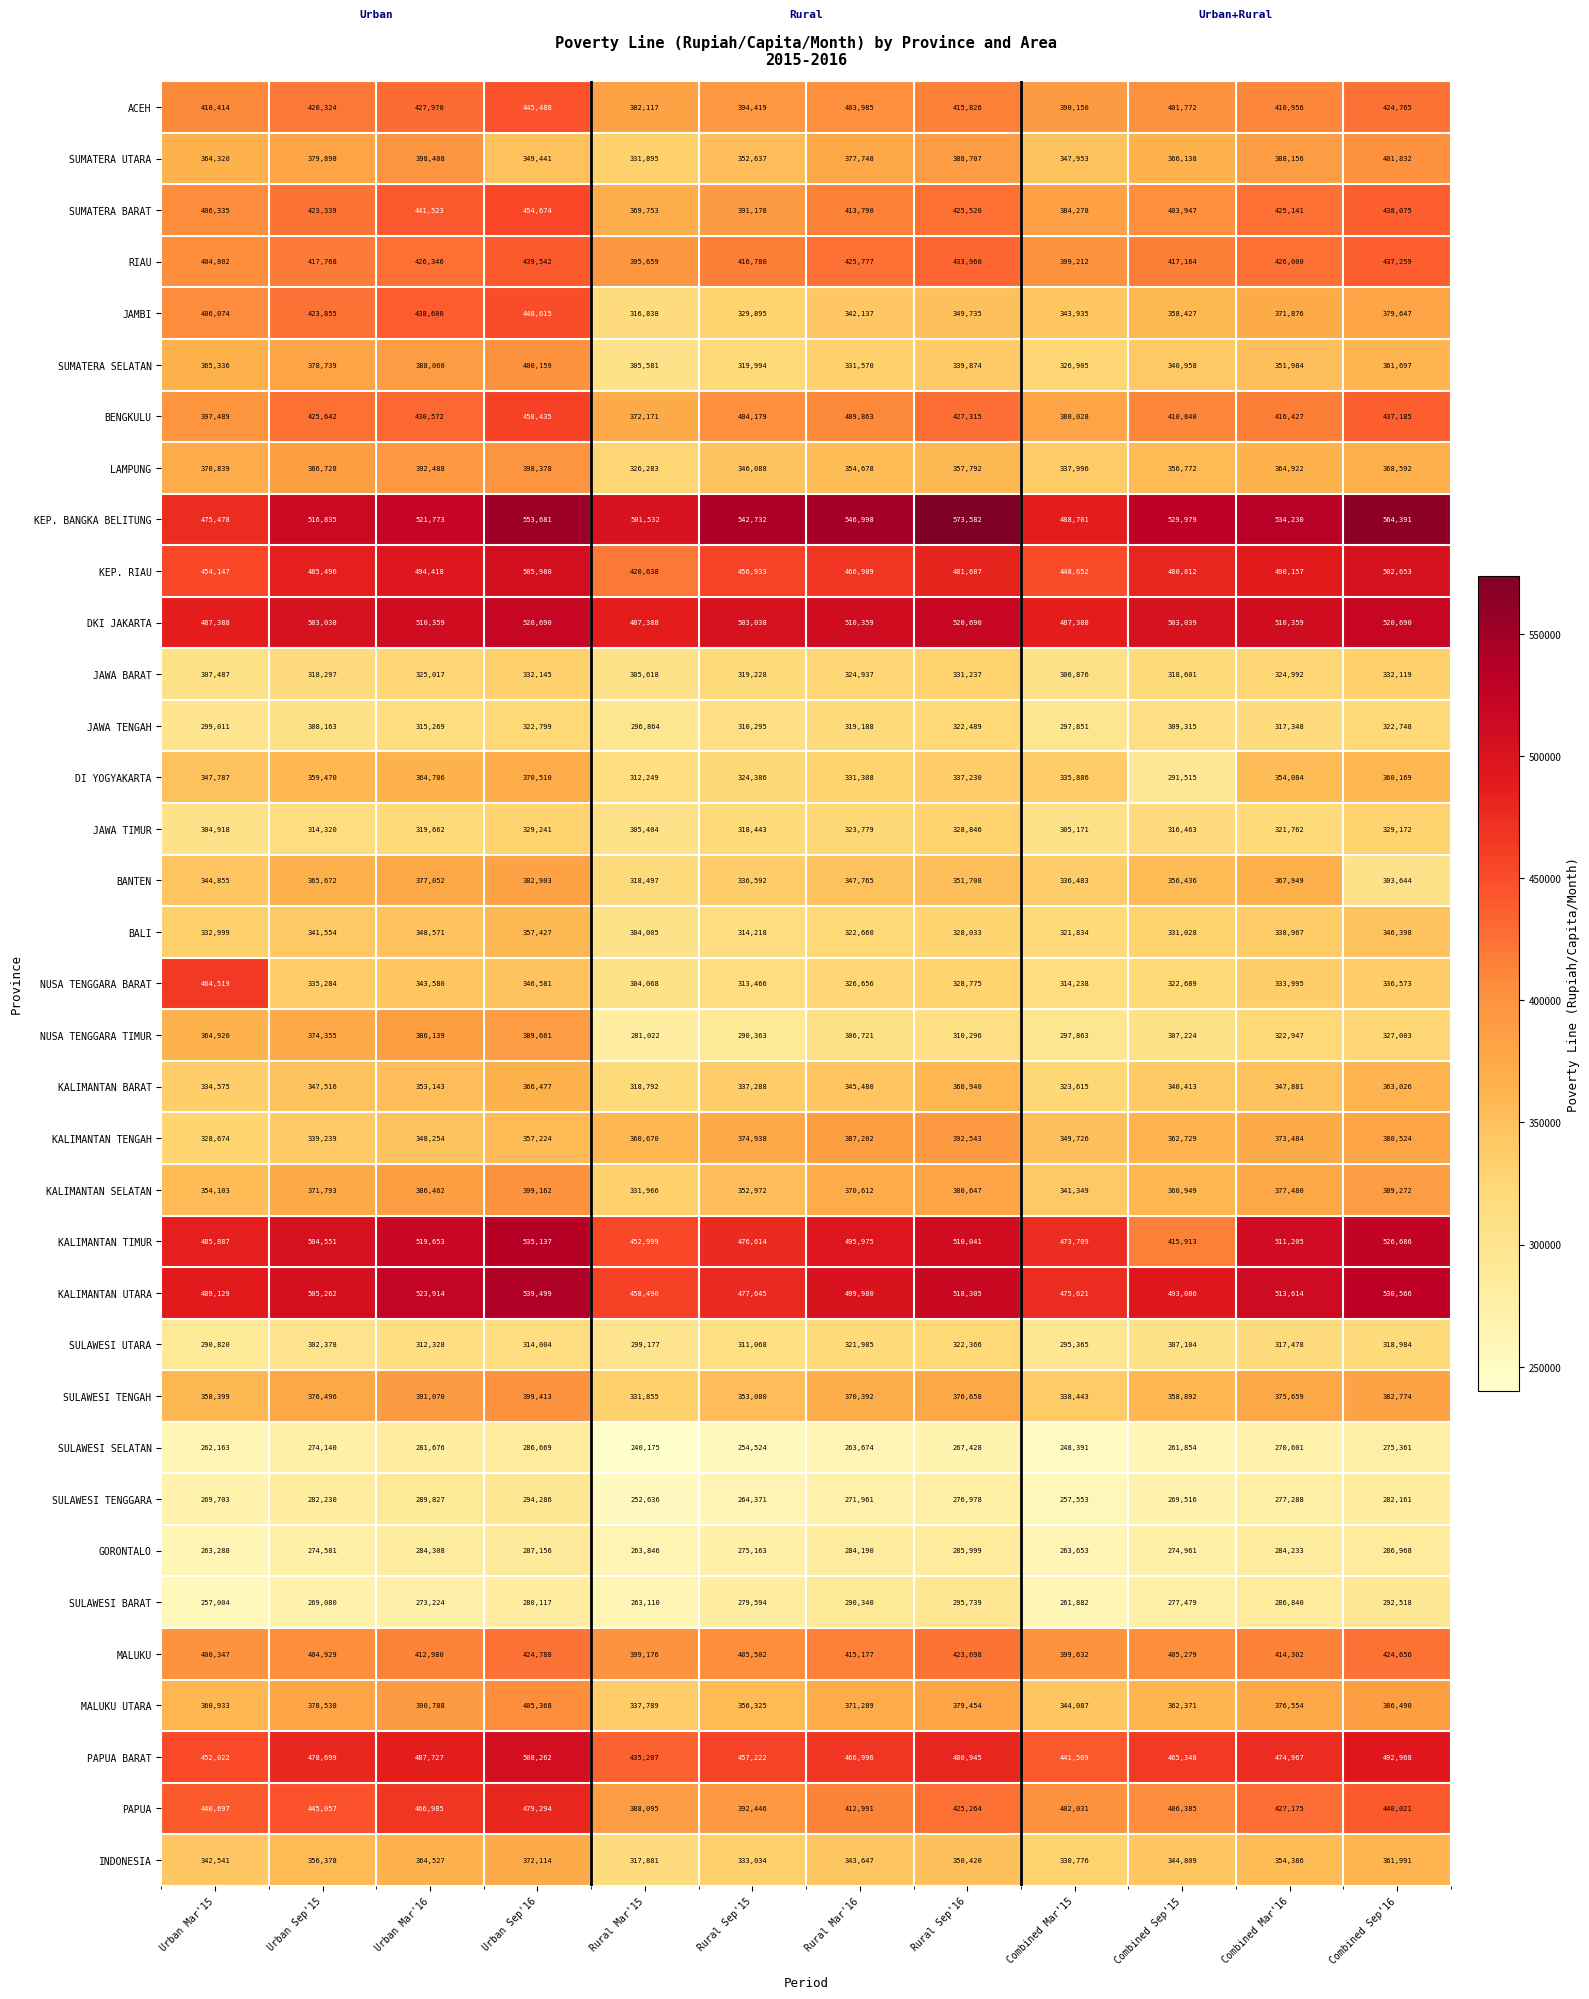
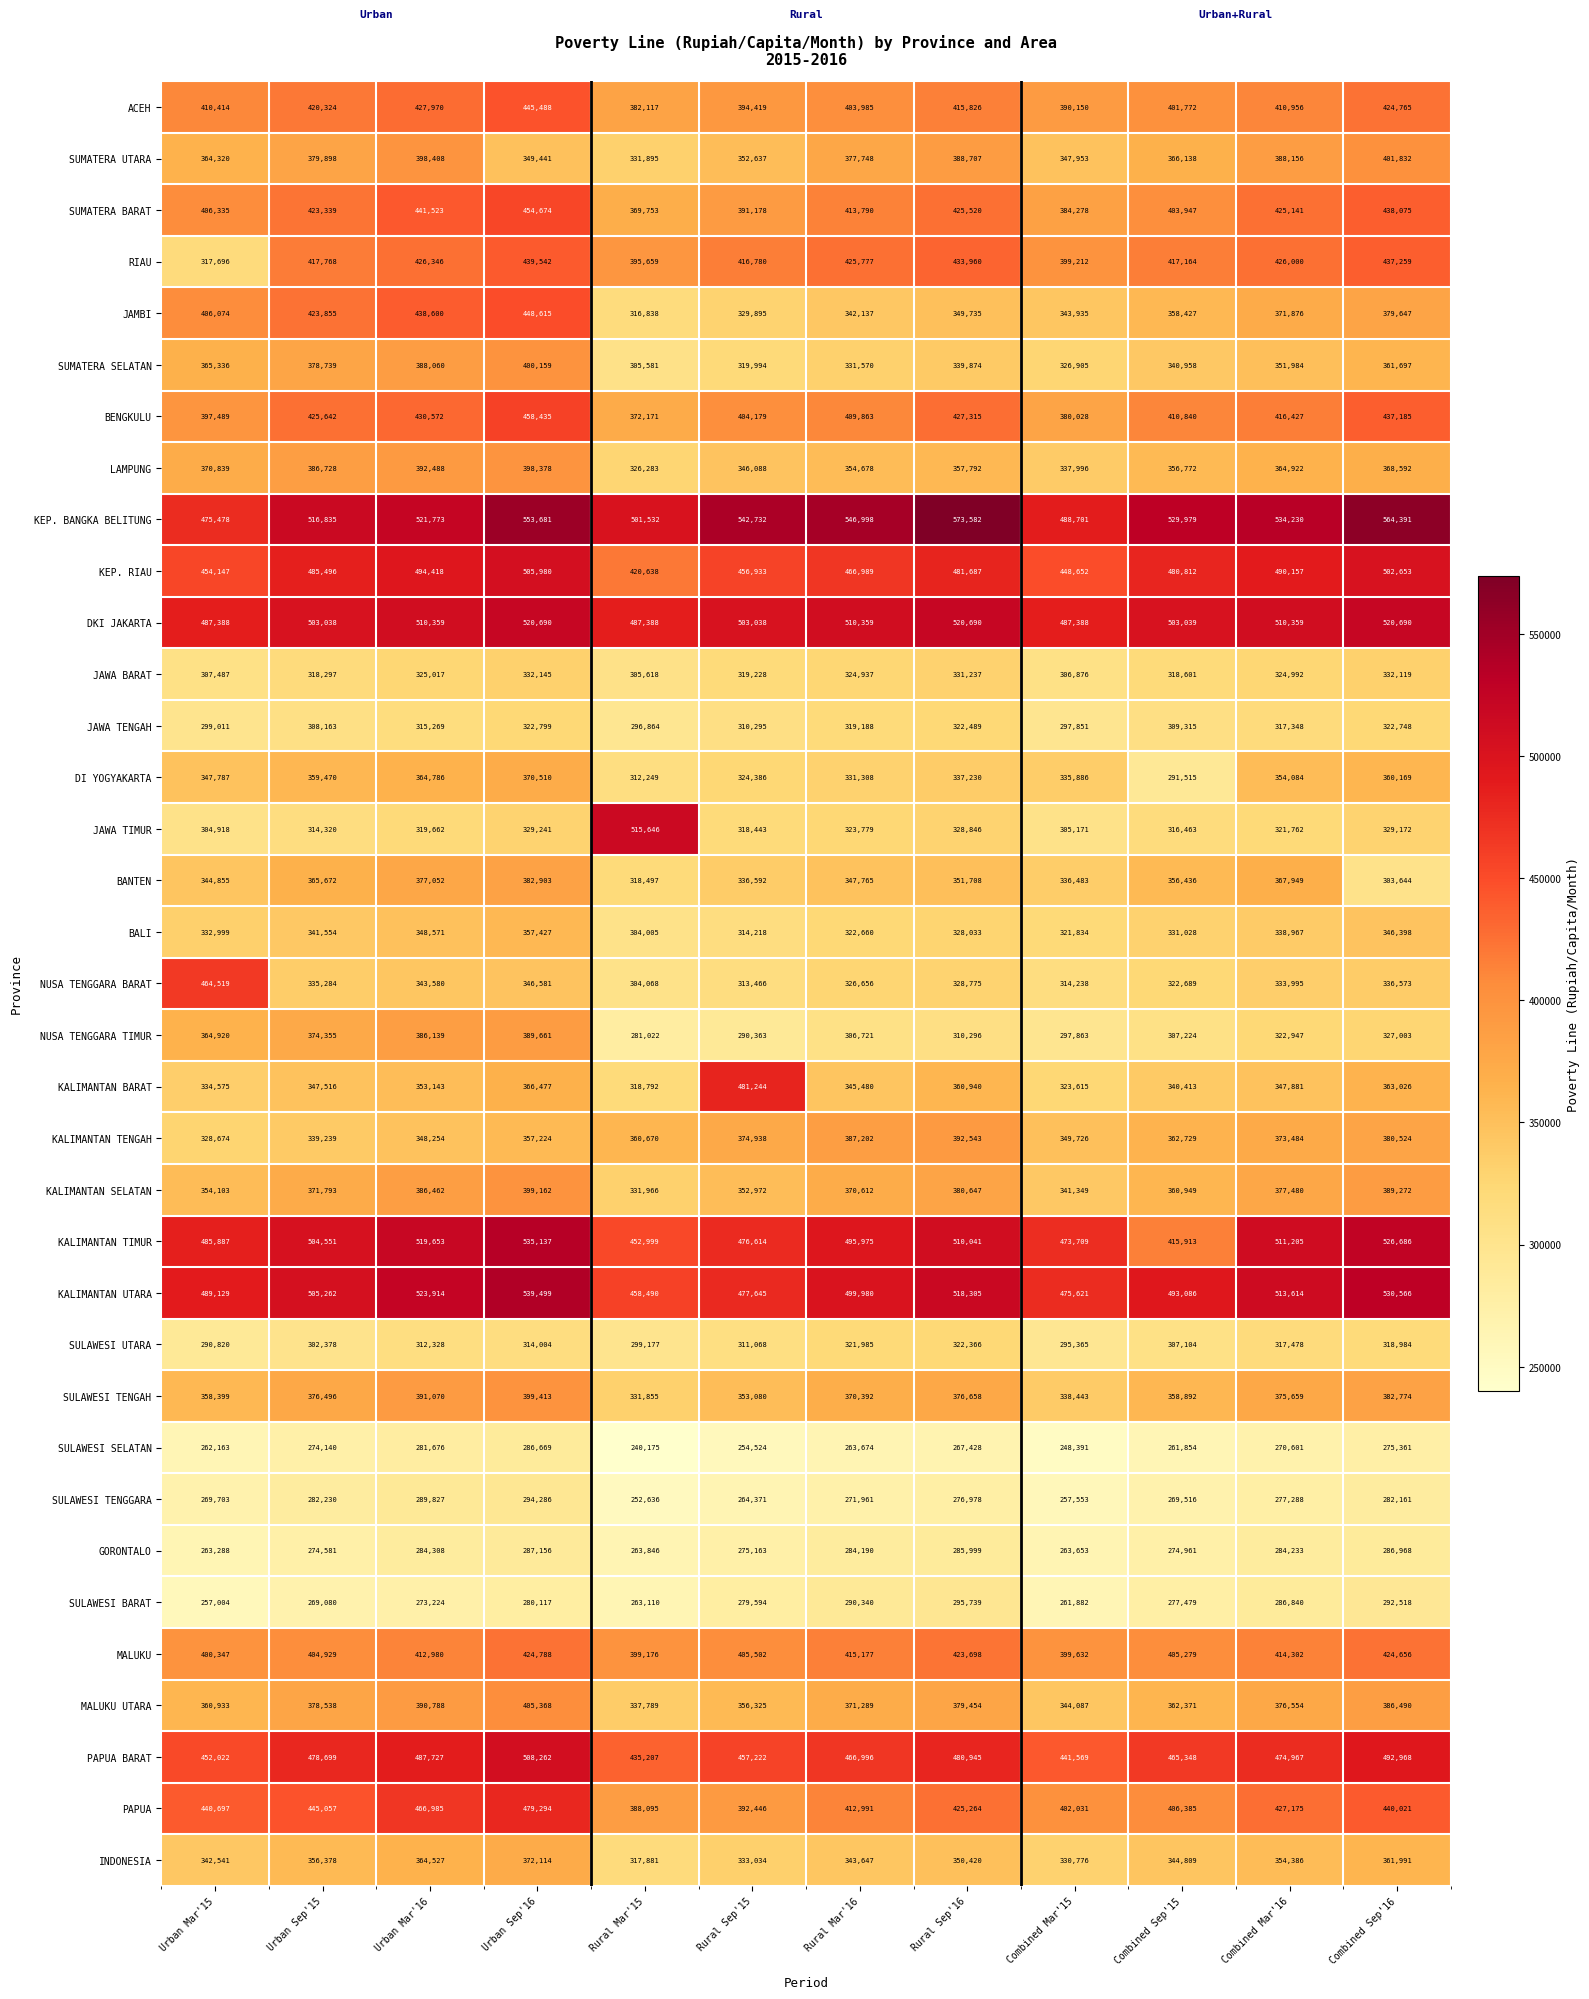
  {
    "RIAU": {
-     "Urban Mar'15": "404,802",
+     "Urban Mar'15": "317,696",
      "Urban Sep'15": "417,768",
      "Urban Mar'16": "426,346",
      "Urban Sep'16": "439,542",
      "Rural Mar'15": "395,659",
      "Rural Sep'15": "416,780",
      "Rural Mar'16": "425,777",
      "Rural Sep'16": "433,960",
      "Combined Mar'15": "399,212",
      "Combined Sep'15": "417,164",
      "Combined Mar'16": "426,000",
      "Combined Sep'16": "437,259"
    },
    "JAWA TIMUR": {
      "Urban Mar'15": "304,918",
      "Urban Sep'15": "314,320",
      "Urban Mar'16": "319,662",
      "Urban Sep'16": "329,241",
-     "Rural Mar'15": "305,404",
+     "Rural Mar'15": "515,646",
      "Rural Sep'15": "318,443",
      "Rural Mar'16": "323,779",
      "Rural Sep'16": "328,846",
      "Combined Mar'15": "305,171",
      "Combined Sep'15": "316,463",
      "Combined Mar'16": "321,762",
      "Combined Sep'16": "329,172"
    },
    "KALIMANTAN BARAT": {
      "Urban Mar'15": "334,575",
      "Urban Sep'15": "347,516",
      "Urban Mar'16": "353,143",
      "Urban Sep'16": "366,477",
      "Rural Mar'15": "318,792",
-     "Rural Sep'15": "337,288",
+     "Rural Sep'15": "481,244",
      "Rural Mar'16": "345,480",
      "Rural Sep'16": "360,940",
      "Combined Mar'15": "323,615",
      "Combined Sep'15": "340,413",
      "Combined Mar'16": "347,881",
      "Combined Sep'16": "363,026"
    }
  }
